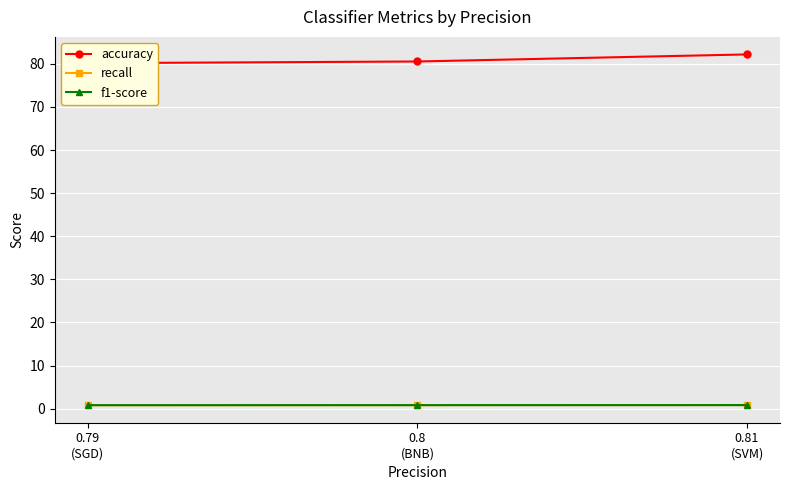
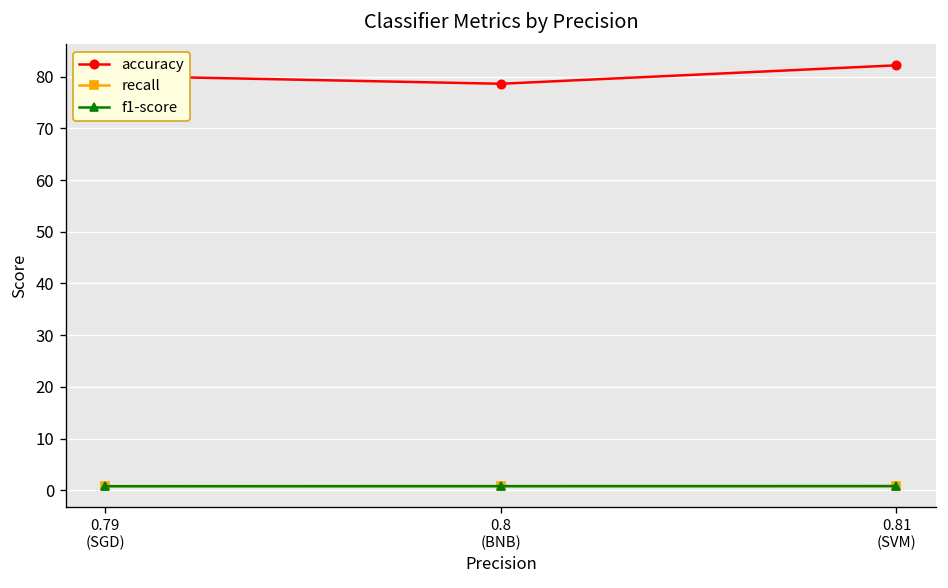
  {
    "accuracy": {
-     "0.8 (BNB)": 81,
+     "0.8 (BNB)": 79,
      "0.81 (SVM)": 82
    },
    "f1-score": {
      "0.79 (SGD)": 1,
      "0.8 (BNB)": 1,
      "0.81 (SVM)": 1
    }
  }
